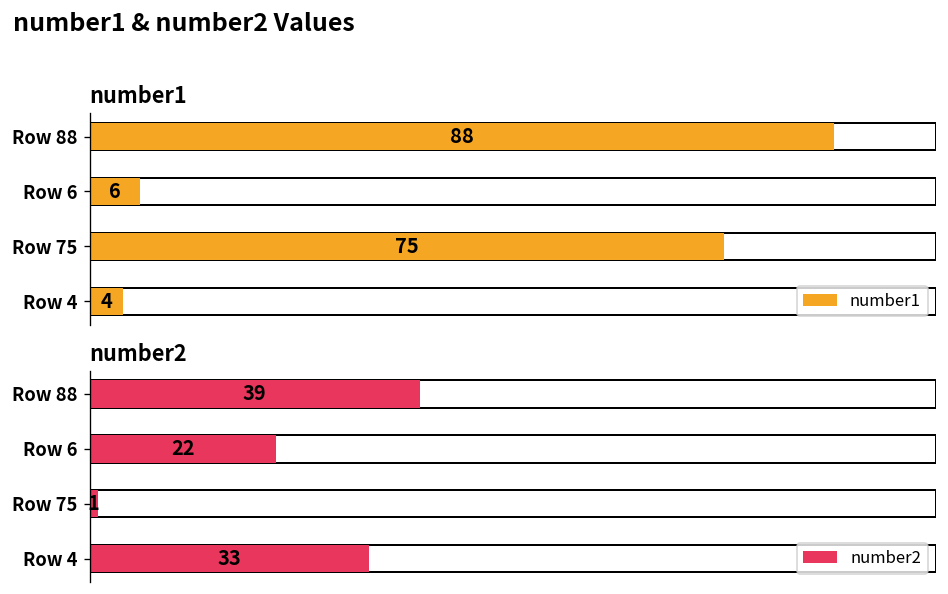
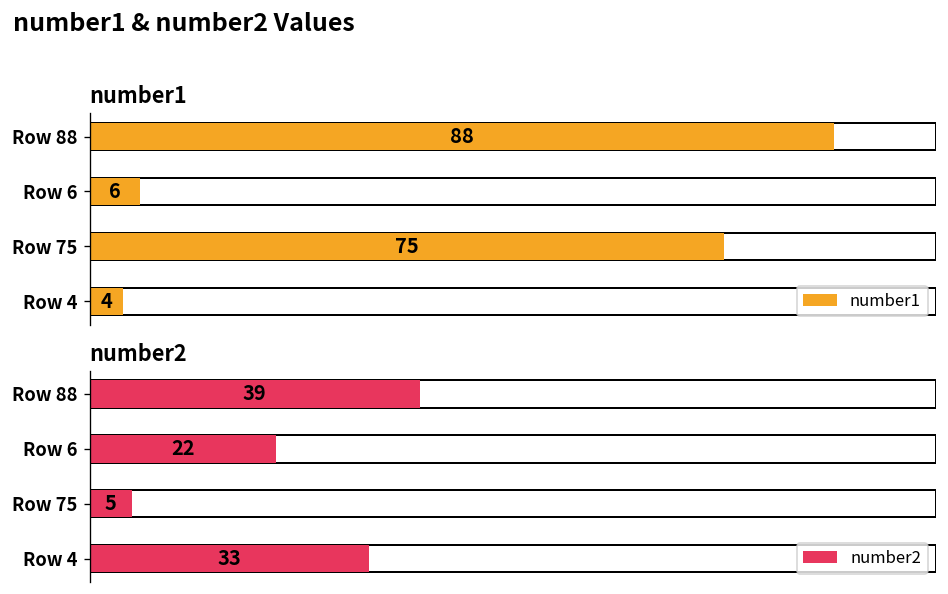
  {
    "number2": {
      "number2": {
-       "Row 75": 1
+       "Row 75": 5
      }
    }
  }
